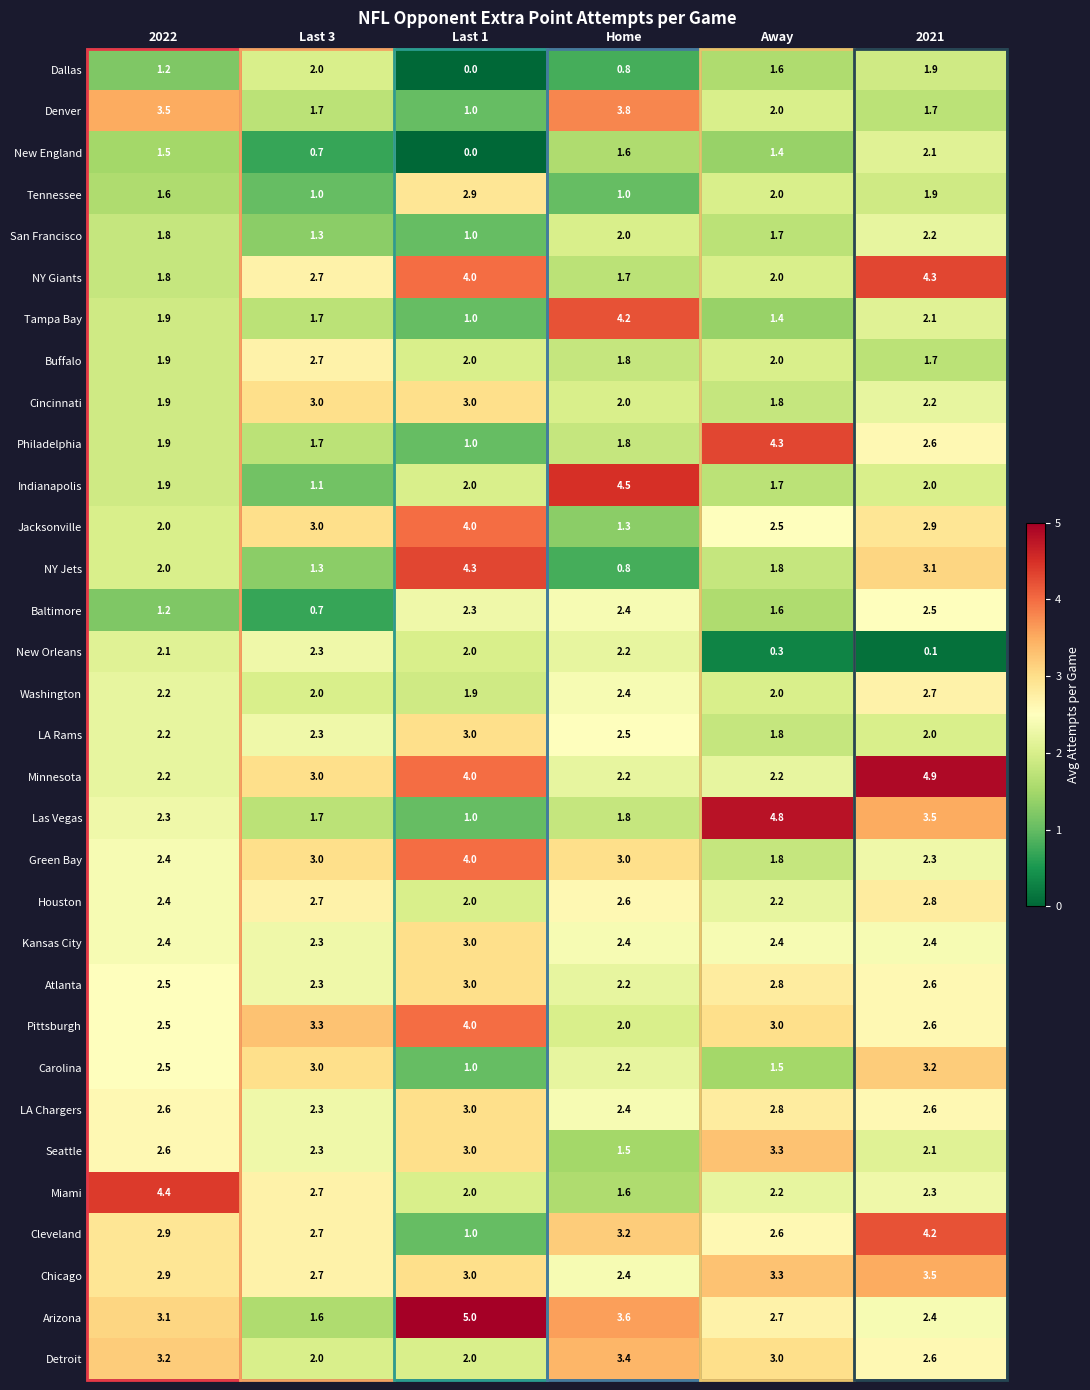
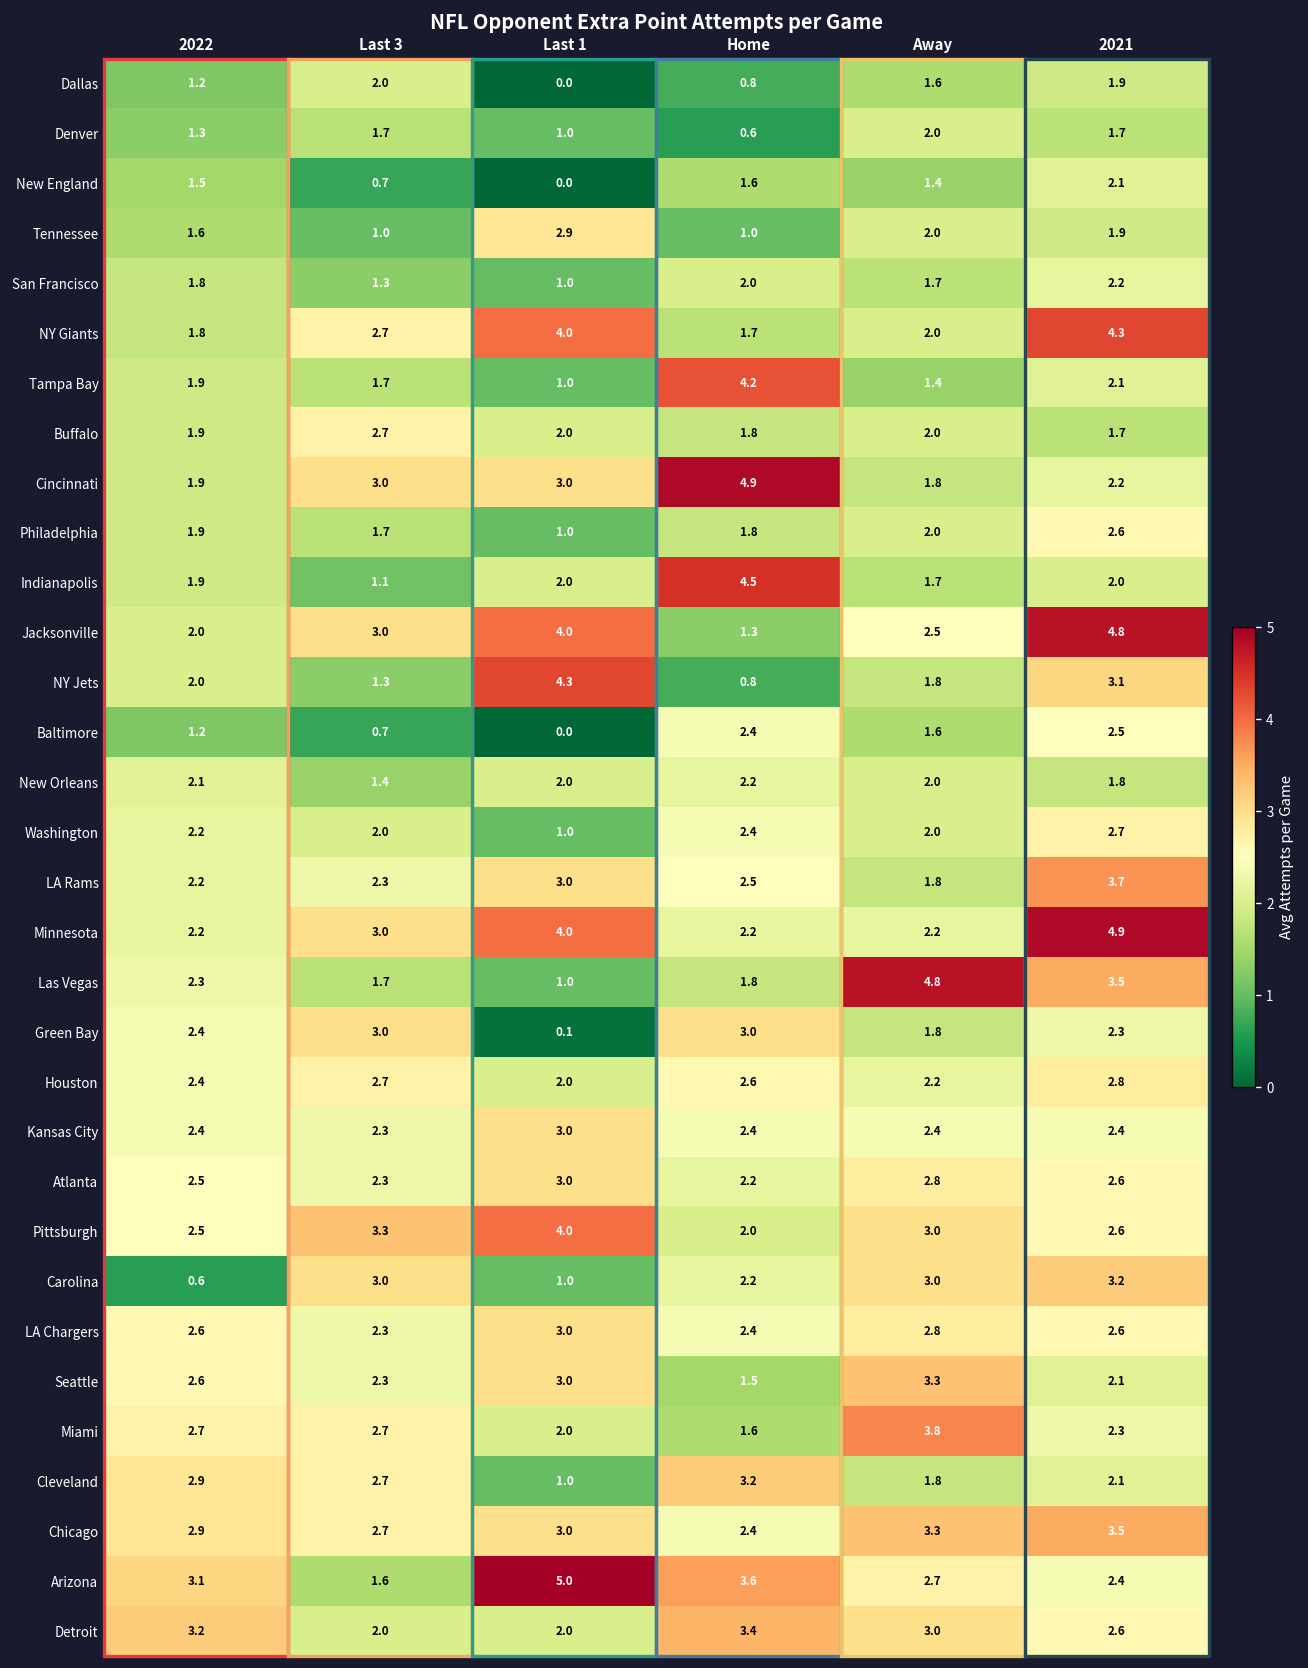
  {
    "Dallas": {
      "2022": 1.2,
      "Last 3": 2.0,
      "Last 1": 0.0,
      "Home": 0.8,
      "Away": 1.6,
      "2021": 1.9
    },
    "Denver": {
-     "2022": 3.5,
+     "2022": 1.3,
      "Last 3": 1.7,
      "Last 1": 1.0,
-     "Home": 3.8,
+     "Home": 0.6,
      "Away": 2.0,
      "2021": 1.7
    },
    "New England": {
      "2022": 1.5,
      "Last 3": 0.7,
      "Last 1": 0.0,
      "Home": 1.6,
      "Away": 1.4,
      "2021": 2.1
    },
    "Tennessee": {
      "2022": 1.6,
      "Last 3": 1.0,
      "Last 1": 2.9,
      "Home": 1.0,
      "Away": 2.0,
      "2021": 1.9
    },
    "San Francisco": {
      "2022": 1.8,
      "Last 3": 1.3,
      "Last 1": 1.0,
      "Home": 2.0,
      "Away": 1.7,
      "2021": 2.2
    },
    "NY Giants": {
      "2022": 1.8,
      "Last 3": 2.7,
      "Last 1": 4.0,
      "Home": 1.7,
      "Away": 2.0,
      "2021": 4.3
    },
    "Tampa Bay": {
      "2022": 1.9,
      "Last 3": 1.7,
      "Last 1": 1.0,
      "Home": 4.2,
      "Away": 1.4,
      "2021": 2.1
    },
    "Buffalo": {
      "2022": 1.9,
      "Last 3": 2.7,
      "Last 1": 2.0,
      "Home": 1.8,
      "Away": 2.0,
      "2021": 1.7
    },
    "Cincinnati": {
      "2022": 1.9,
      "Last 3": 3.0,
      "Last 1": 3.0,
-     "Home": 2.0,
+     "Home": 4.9,
      "Away": 1.8,
      "2021": 2.2
    },
    "Philadelphia": {
      "2022": 1.9,
      "Last 3": 1.7,
      "Last 1": 1.0,
      "Home": 1.8,
-     "Away": 4.3,
+     "Away": 2.0,
      "2021": 2.6
    },
    "Indianapolis": {
      "2022": 1.9,
      "Last 3": 1.1,
      "Last 1": 2.0,
      "Home": 4.5,
      "Away": 1.7,
      "2021": 2.0
    },
    "Jacksonville": {
      "2022": 2.0,
      "Last 3": 3.0,
      "Last 1": 4.0,
      "Home": 1.3,
      "Away": 2.5,
-     "2021": 2.9
+     "2021": 4.8
    },
    "NY Jets": {
      "2022": 2.0,
      "Last 3": 1.3,
      "Last 1": 4.3,
      "Home": 0.8,
      "Away": 1.8,
      "2021": 3.1
    },
    "Baltimore": {
      "2022": 1.2,
      "Last 3": 0.7,
-     "Last 1": 2.3,
+     "Last 1": 0.0,
      "Home": 2.4,
      "Away": 1.6,
      "2021": 2.5
    },
    "New Orleans": {
      "2022": 2.1,
-     "Last 3": 2.3,
+     "Last 3": 1.4,
      "Last 1": 2.0,
      "Home": 2.2,
-     "Away": 0.3,
-     "2021": 0.1
+     "Away": 2.0,
+     "2021": 1.8
    },
    "Washington": {
      "2022": 2.2,
      "Last 3": 2.0,
-     "Last 1": 1.9,
+     "Last 1": 1.0,
      "Home": 2.4,
      "Away": 2.0,
      "2021": 2.7
    },
    "LA Rams": {
      "2022": 2.2,
      "Last 3": 2.3,
      "Last 1": 3.0,
      "Home": 2.5,
      "Away": 1.8,
-     "2021": 2.0
+     "2021": 3.7
    },
    "Minnesota": {
      "2022": 2.2,
      "Last 3": 3.0,
      "Last 1": 4.0,
      "Home": 2.2,
      "Away": 2.2,
      "2021": 4.9
    },
    "Las Vegas": {
      "2022": 2.3,
      "Last 3": 1.7,
      "Last 1": 1.0,
      "Home": 1.8,
      "Away": 4.8,
      "2021": 3.5
    },
    "Green Bay": {
      "2022": 2.4,
      "Last 3": 3.0,
-     "Last 1": 4.0,
+     "Last 1": 0.1,
      "Home": 3.0,
      "Away": 1.8,
      "2021": 2.3
    },
    "Houston": {
      "2022": 2.4,
      "Last 3": 2.7,
      "Last 1": 2.0,
      "Home": 2.6,
      "Away": 2.2,
      "2021": 2.8
    },
    "Kansas City": {
      "2022": 2.4,
      "Last 3": 2.3,
      "Last 1": 3.0,
      "Home": 2.4,
      "Away": 2.4,
      "2021": 2.4
    },
    "Atlanta": {
      "2022": 2.5,
      "Last 3": 2.3,
      "Last 1": 3.0,
      "Home": 2.2,
      "Away": 2.8,
      "2021": 2.6
    },
    "Pittsburgh": {
      "2022": 2.5,
      "Last 3": 3.3,
      "Last 1": 4.0,
      "Home": 2.0,
      "Away": 3.0,
      "2021": 2.6
    },
    "Carolina": {
-     "2022": 2.5,
+     "2022": 0.6,
      "Last 3": 3.0,
      "Last 1": 1.0,
      "Home": 2.2,
-     "Away": 1.5,
+     "Away": 3.0,
      "2021": 3.2
    },
    "LA Chargers": {
      "2022": 2.6,
      "Last 3": 2.3,
      "Last 1": 3.0,
      "Home": 2.4,
      "Away": 2.8,
      "2021": 2.6
    },
    "Seattle": {
      "2022": 2.6,
      "Last 3": 2.3,
      "Last 1": 3.0,
      "Home": 1.5,
      "Away": 3.3,
      "2021": 2.1
    },
    "Miami": {
-     "2022": 4.4,
+     "2022": 2.7,
      "Last 3": 2.7,
      "Last 1": 2.0,
      "Home": 1.6,
-     "Away": 2.2,
+     "Away": 3.8,
      "2021": 2.3
    },
    "Cleveland": {
      "2022": 2.9,
      "Last 3": 2.7,
      "Last 1": 1.0,
      "Home": 3.2,
-     "Away": 2.6,
-     "2021": 4.2
+     "Away": 1.8,
+     "2021": 2.1
    },
    "Chicago": {
      "2022": 2.9,
      "Last 3": 2.7,
      "Last 1": 3.0,
      "Home": 2.4,
      "Away": 3.3,
      "2021": 3.5
    },
    "Arizona": {
      "2022": 3.1,
      "Last 3": 1.6,
      "Last 1": 5.0,
      "Home": 3.6,
      "Away": 2.7,
      "2021": 2.4
    },
    "Detroit": {
      "2022": 3.2,
      "Last 3": 2.0,
      "Last 1": 2.0,
      "Home": 3.4,
      "Away": 3.0,
      "2021": 2.6
    }
  }
